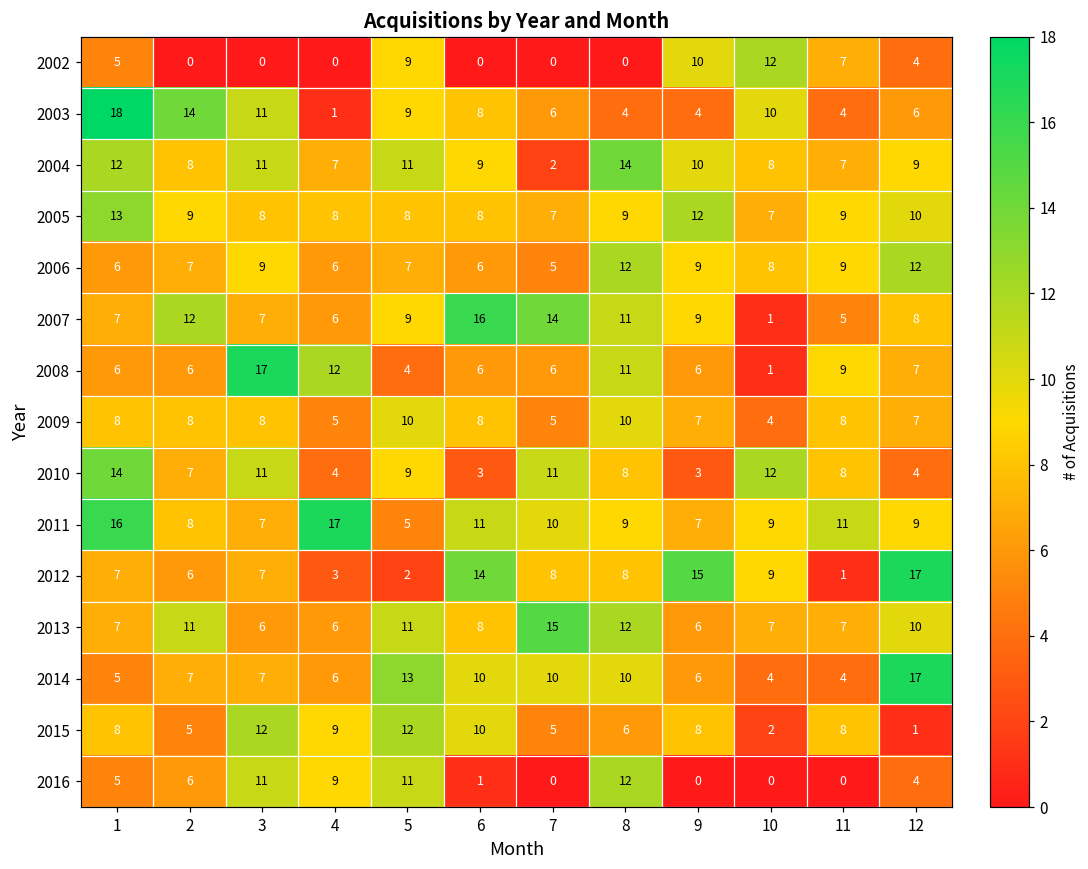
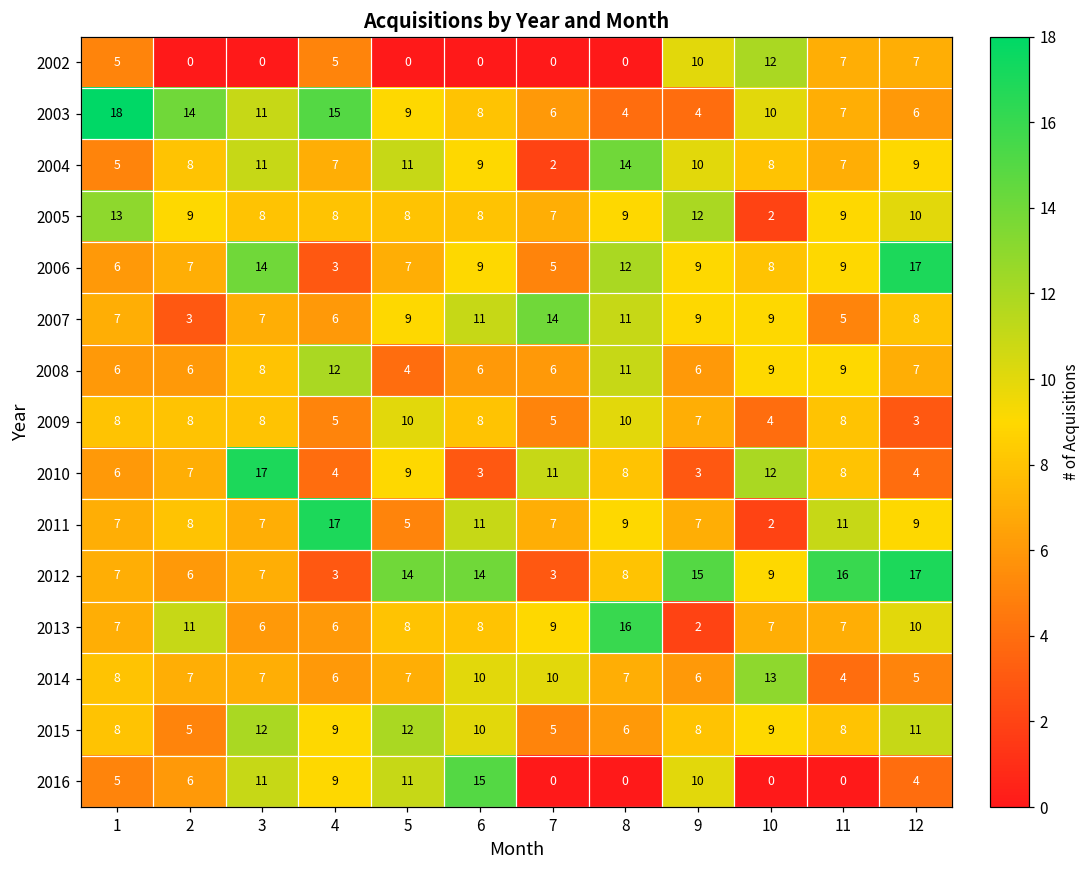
  {
    "2002": {
      "1": 5,
      "2": 0,
      "3": 0,
-     "4": 0,
-     "5": 9,
+     "4": 5,
+     "5": 0,
      "6": 0,
      "7": 0,
      "8": 0,
      "9": 10,
      "10": 12,
      "11": 7,
-     "12": 4
+     "12": 7
    },
    "2003": {
      "1": 18,
      "2": 14,
      "3": 11,
-     "4": 1,
+     "4": 15,
      "5": 9,
      "6": 8,
      "7": 6,
      "8": 4,
      "9": 4,
      "10": 10,
-     "11": 4,
+     "11": 7,
      "12": 6
    },
    "2004": {
-     "1": 12,
+     "1": 5,
      "2": 8,
      "3": 11,
      "4": 7,
      "5": 11,
      "6": 9,
      "7": 2,
      "8": 14,
      "9": 10,
      "10": 8,
      "11": 7,
      "12": 9
    },
    "2005": {
      "1": 13,
      "2": 9,
      "3": 8,
      "4": 8,
      "5": 8,
      "6": 8,
      "7": 7,
      "8": 9,
      "9": 12,
-     "10": 7,
+     "10": 2,
      "11": 9,
      "12": 10
    },
    "2006": {
      "1": 6,
      "2": 7,
-     "3": 9,
-     "4": 6,
+     "3": 14,
+     "4": 3,
      "5": 7,
-     "6": 6,
+     "6": 9,
      "7": 5,
      "8": 12,
      "9": 9,
      "10": 8,
      "11": 9,
-     "12": 12
+     "12": 17
    },
    "2007": {
      "1": 7,
-     "2": 12,
+     "2": 3,
      "3": 7,
      "4": 6,
      "5": 9,
-     "6": 16,
+     "6": 11,
      "7": 14,
      "8": 11,
      "9": 9,
-     "10": 1,
+     "10": 9,
      "11": 5,
      "12": 8
    },
    "2008": {
      "1": 6,
      "2": 6,
-     "3": 17,
+     "3": 8,
      "4": 12,
      "5": 4,
      "6": 6,
      "7": 6,
      "8": 11,
      "9": 6,
-     "10": 1,
+     "10": 9,
      "11": 9,
      "12": 7
    },
    "2009": {
      "1": 8,
      "2": 8,
      "3": 8,
      "4": 5,
      "5": 10,
      "6": 8,
      "7": 5,
      "8": 10,
      "9": 7,
      "10": 4,
      "11": 8,
-     "12": 7
+     "12": 3
    },
    "2010": {
-     "1": 14,
+     "1": 6,
      "2": 7,
-     "3": 11,
+     "3": 17,
      "4": 4,
      "5": 9,
      "6": 3,
      "7": 11,
      "8": 8,
      "9": 3,
      "10": 12,
      "11": 8,
      "12": 4
    },
    "2011": {
-     "1": 16,
+     "1": 7,
      "2": 8,
      "3": 7,
      "4": 17,
      "5": 5,
      "6": 11,
-     "7": 10,
+     "7": 7,
      "8": 9,
      "9": 7,
-     "10": 9,
+     "10": 2,
      "11": 11,
      "12": 9
    },
    "2012": {
      "1": 7,
      "2": 6,
      "3": 7,
      "4": 3,
-     "5": 2,
+     "5": 14,
      "6": 14,
-     "7": 8,
+     "7": 3,
      "8": 8,
      "9": 15,
      "10": 9,
-     "11": 1,
+     "11": 16,
      "12": 17
    },
    "2013": {
      "1": 7,
      "2": 11,
      "3": 6,
      "4": 6,
-     "5": 11,
+     "5": 8,
      "6": 8,
-     "7": 15,
-     "8": 12,
-     "9": 6,
+     "7": 9,
+     "8": 16,
+     "9": 2,
      "10": 7,
      "11": 7,
      "12": 10
    },
    "2014": {
-     "1": 5,
+     "1": 8,
      "2": 7,
      "3": 7,
      "4": 6,
-     "5": 13,
+     "5": 7,
      "6": 10,
      "7": 10,
-     "8": 10,
+     "8": 7,
      "9": 6,
-     "10": 4,
+     "10": 13,
      "11": 4,
-     "12": 17
+     "12": 5
    },
    "2015": {
      "1": 8,
      "2": 5,
      "3": 12,
      "4": 9,
      "5": 12,
      "6": 10,
      "7": 5,
      "8": 6,
      "9": 8,
-     "10": 2,
+     "10": 9,
      "11": 8,
-     "12": 1
+     "12": 11
    },
    "2016": {
      "1": 5,
      "2": 6,
      "3": 11,
      "4": 9,
      "5": 11,
-     "6": 1,
+     "6": 15,
      "7": 0,
-     "8": 12,
-     "9": 0,
+     "8": 0,
+     "9": 10,
      "10": 0,
      "11": 0,
      "12": 4
    }
  }
